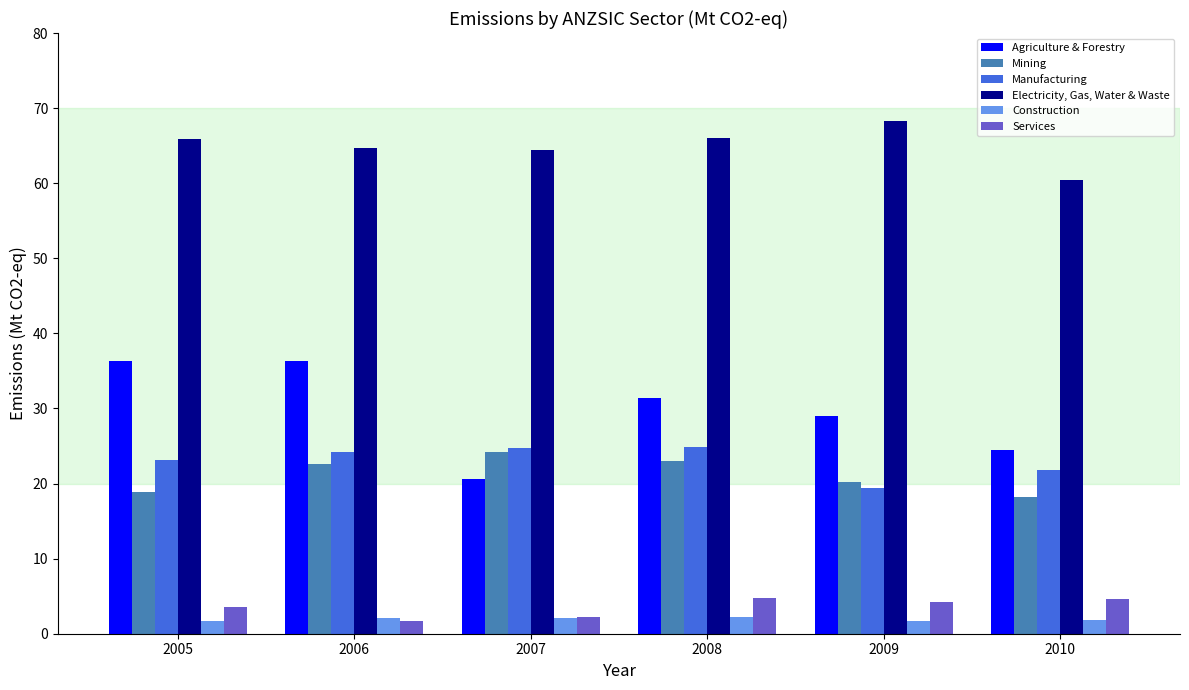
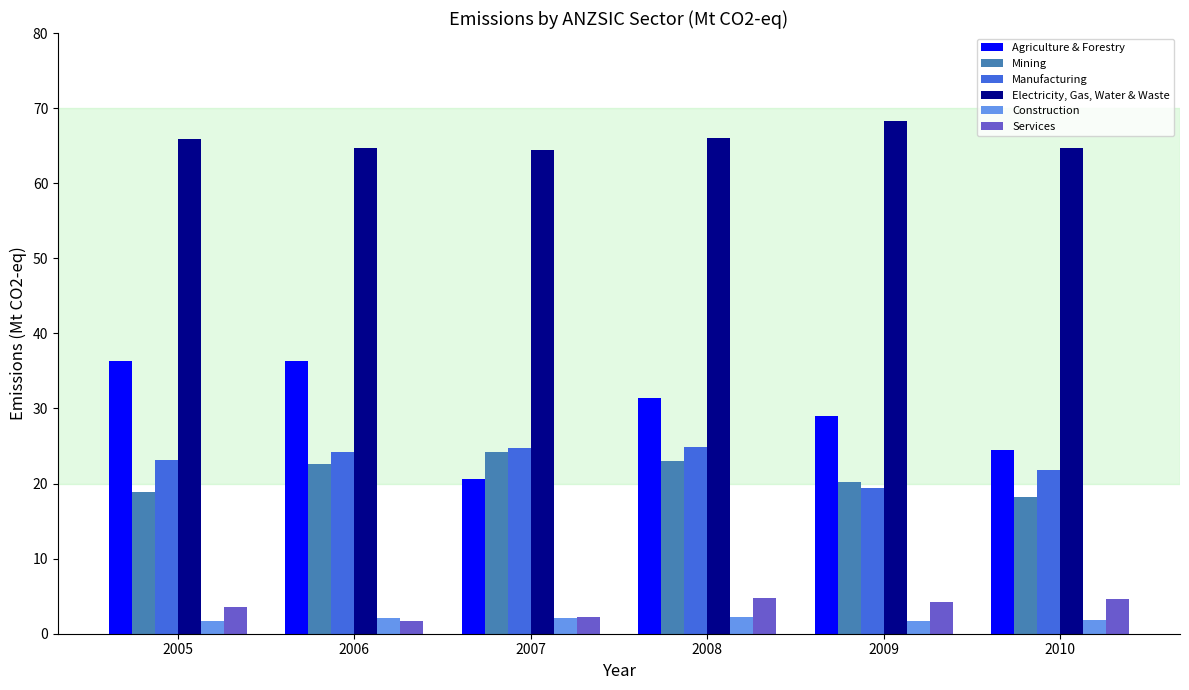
  {
    "Agriculture & Forestry": {
      "2005": 36,
      "2006": 36,
      "2007": 21,
      "2008": 31,
      "2009": 29,
      "2010": 24
    },
    "Electricity, Gas, Water & Waste": {
      "2005": 66,
      "2006": 65,
      "2007": 64,
      "2008": 66,
      "2009": 68,
-     "2010": 60
+     "2010": 65
    }
  }
